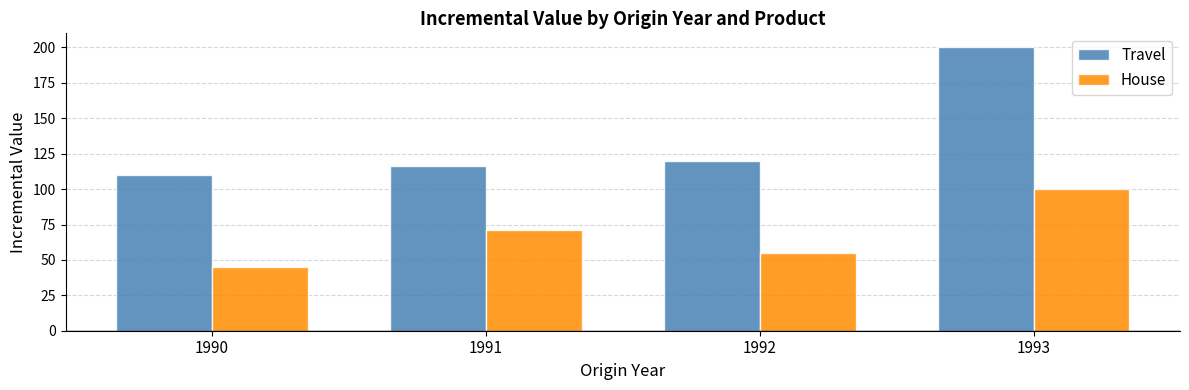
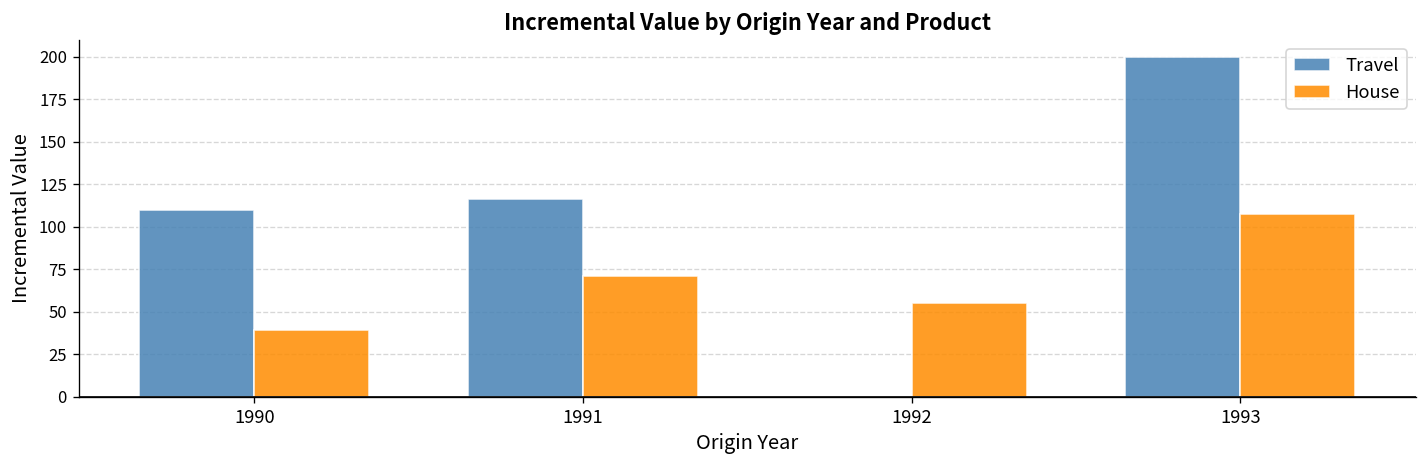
  {
    "Travel": {
      "1990": 110,
      "1991": 117,
-     "1992": 120,
+     "1992": 0,
      "1993": 200
    },
    "House": {
-     "1990": 45,
+     "1990": 39,
      "1991": 71,
      "1992": 55,
-     "1993": 100
+     "1993": 108
    }
  }
